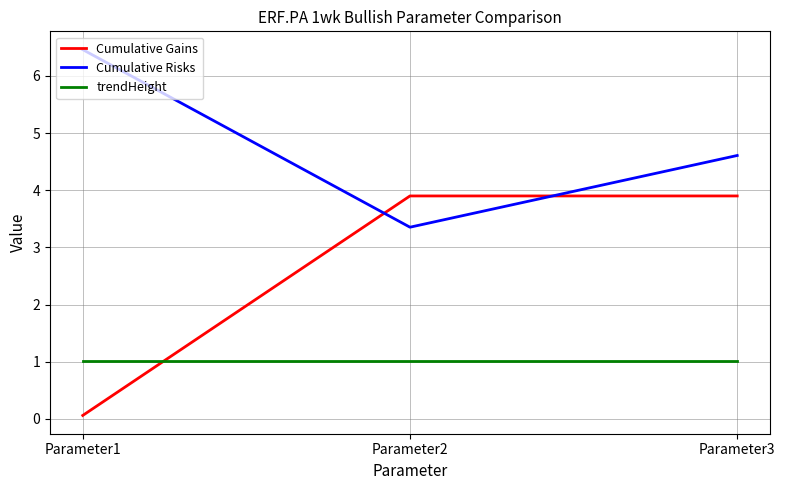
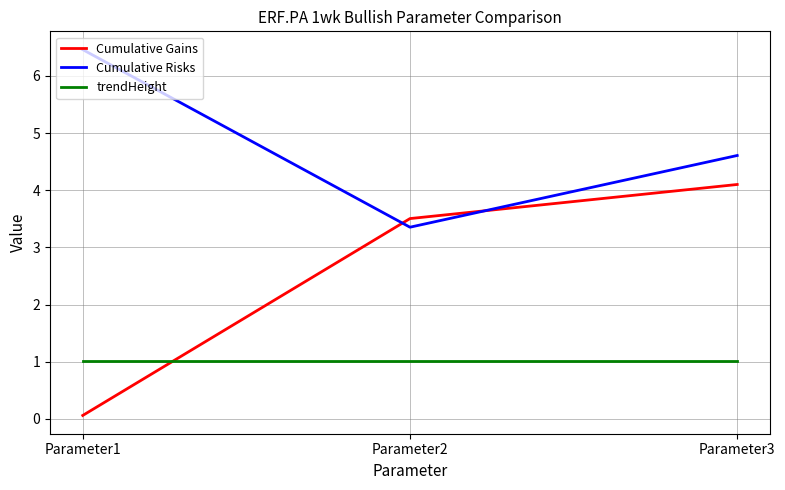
  {
    "Cumulative Gains": {
      "Parameter1": 0.1,
-     "Parameter2": 3.9,
-     "Parameter3": 3.9
+     "Parameter2": 3.5,
+     "Parameter3": 4.1
    },
    "Cumulative Risks": {
      "Parameter2": 3.4,
      "Parameter3": 4.6
    },
    "trendHeight": {
      "Parameter1": 1.0,
      "Parameter2": 1.0,
      "Parameter3": 1.0
    }
  }
